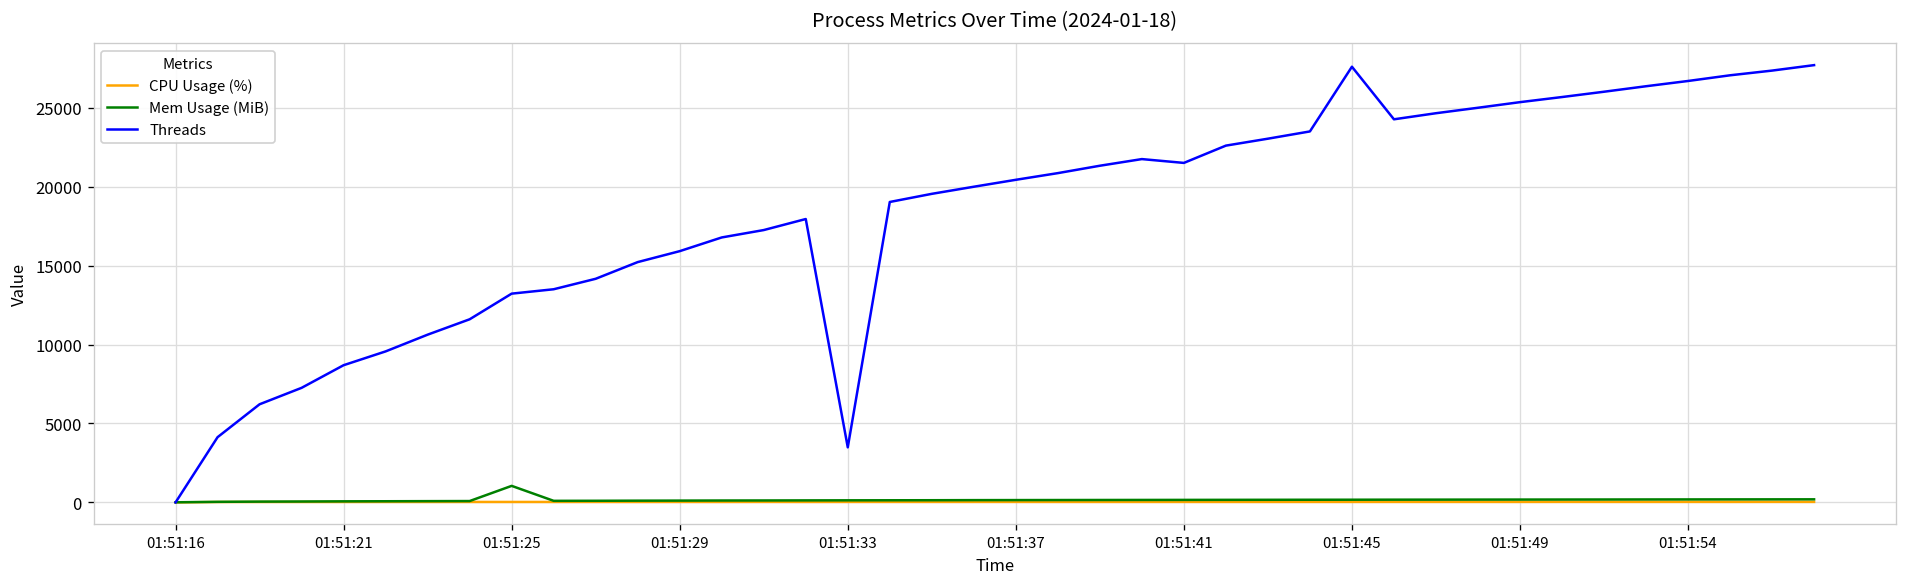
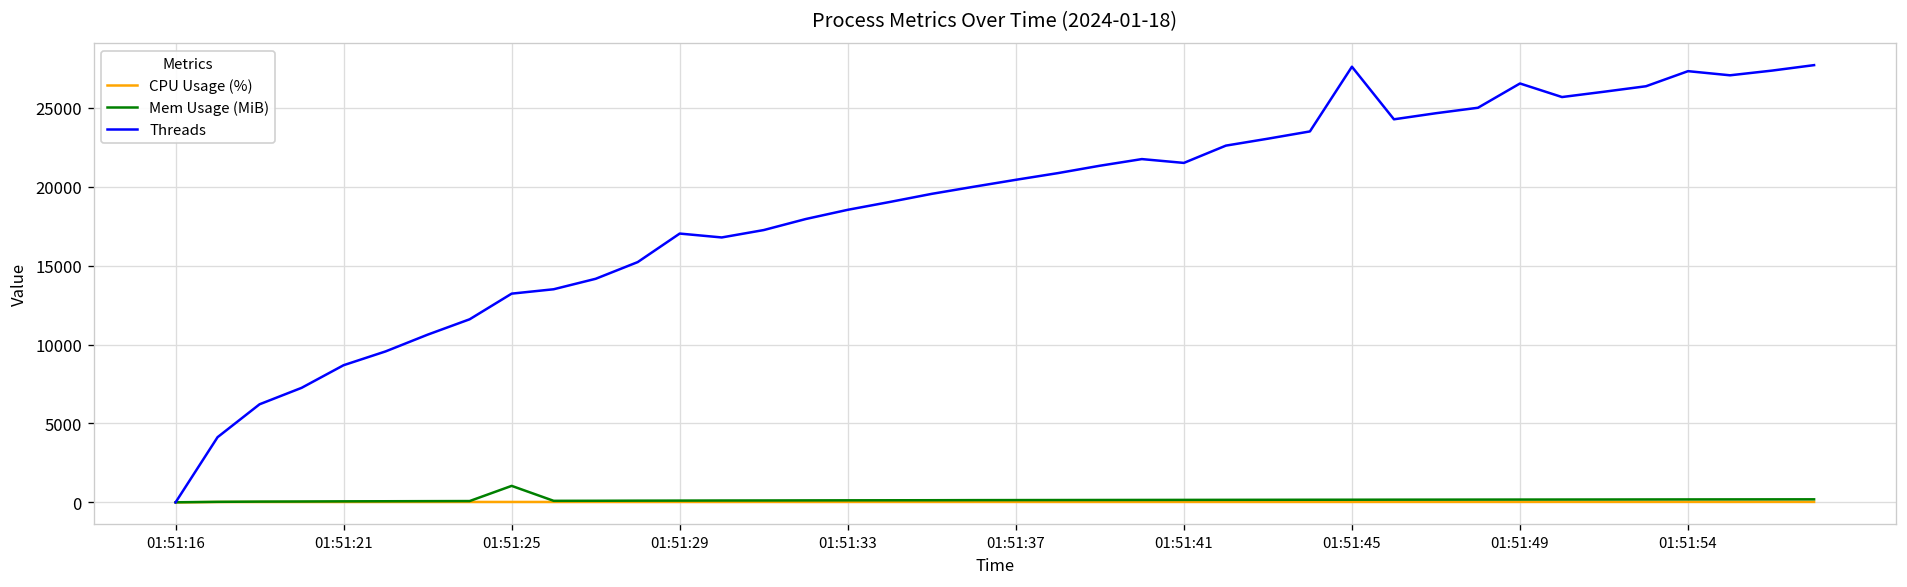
  {
    "CPU Usage (%)": {
      "01:51:25": 0
    },
    "Mem Usage (MiB)": {
      "01:51:25": 1000
    },
    "Threads": {
      "01:51:21": 8700,
      "01:51:25": 13200,
-     "01:51:29": 15900,
-     "01:51:33": 3500,
+     "01:51:29": 17000,
+     "01:51:33": 18500,
      "01:51:37": 20400,
      "01:51:41": 21500,
      "01:51:45": 27600,
-     "01:51:49": 25400,
-     "01:51:54": 26700
+     "01:51:49": 26500,
+     "01:51:54": 27300
    }
  }
